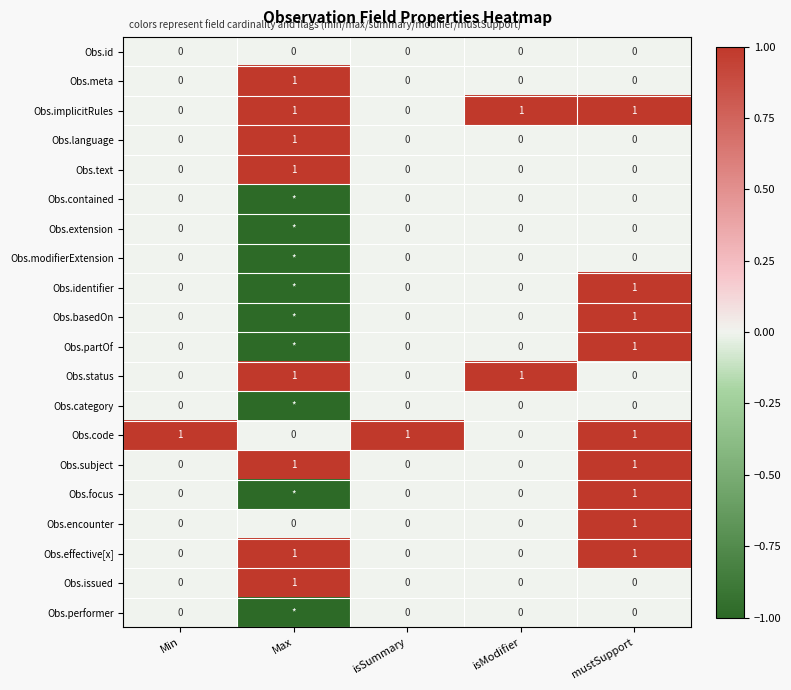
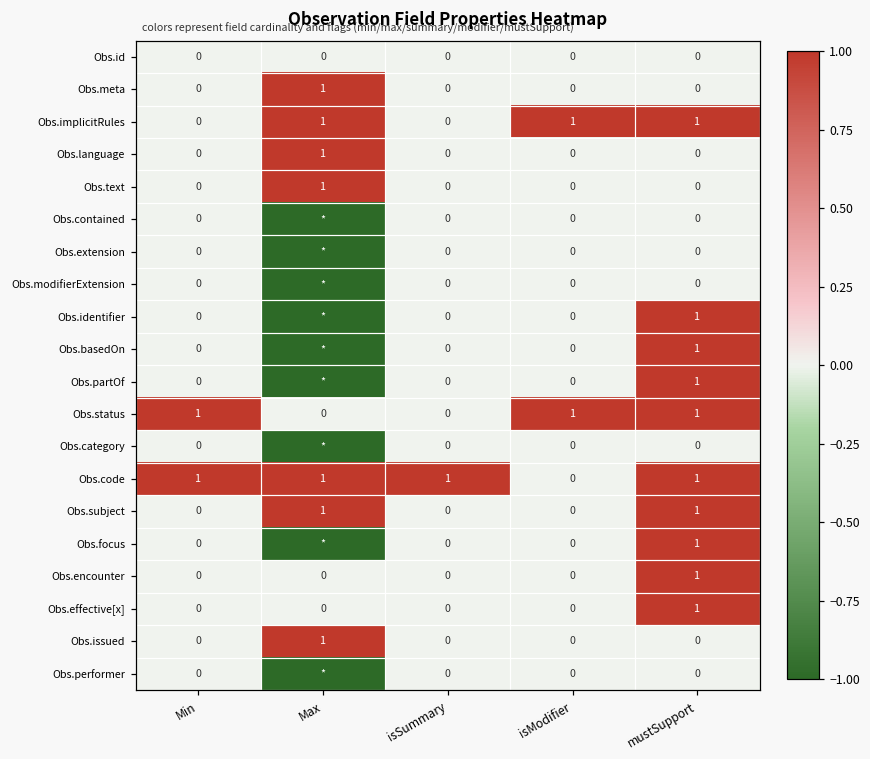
  {
    "Obs.id": {
      "Min": 0,
      "Max": 0,
      "isSummary": 0,
      "isModifier": 0,
      "mustSupport": 0
    },
    "Obs.meta": {
      "Min": 0,
      "Max": 1,
      "isSummary": 0,
      "isModifier": 0,
      "mustSupport": 0
    },
    "Obs.implicitRules": {
      "Min": 0,
      "Max": 1,
      "isSummary": 0,
      "isModifier": 1,
      "mustSupport": 1
    },
    "Obs.language": {
      "Min": 0,
      "Max": 1,
      "isSummary": 0,
      "isModifier": 0,
      "mustSupport": 0
    },
    "Obs.text": {
      "Min": 0,
      "Max": 1,
      "isSummary": 0,
      "isModifier": 0,
      "mustSupport": 0
    },
    "Obs.contained": {
      "Min": 0,
      "isSummary": 0,
      "isModifier": 0,
      "mustSupport": 0
    },
    "Obs.extension": {
      "Min": 0,
      "isSummary": 0,
      "isModifier": 0,
      "mustSupport": 0
    },
    "Obs.modifierExtension": {
      "Min": 0,
      "isSummary": 0,
      "isModifier": 0,
      "mustSupport": 0
    },
    "Obs.identifier": {
      "Min": 0,
      "isSummary": 0,
      "isModifier": 0,
      "mustSupport": 1
    },
    "Obs.basedOn": {
      "Min": 0,
      "isSummary": 0,
      "isModifier": 0,
      "mustSupport": 1
    },
    "Obs.partOf": {
      "Min": 0,
      "isSummary": 0,
      "isModifier": 0,
      "mustSupport": 1
    },
    "Obs.status": {
-     "Min": 0,
-     "Max": 1,
+     "Min": 1,
+     "Max": 0,
      "isSummary": 0,
      "isModifier": 1,
-     "mustSupport": 0
+     "mustSupport": 1
    },
    "Obs.category": {
      "Min": 0,
      "isSummary": 0,
      "isModifier": 0,
      "mustSupport": 0
    },
    "Obs.code": {
      "Min": 1,
-     "Max": 0,
+     "Max": 1,
      "isSummary": 1,
      "isModifier": 0,
      "mustSupport": 1
    },
    "Obs.subject": {
      "Min": 0,
      "Max": 1,
      "isSummary": 0,
      "isModifier": 0,
      "mustSupport": 1
    },
    "Obs.focus": {
      "Min": 0,
      "isSummary": 0,
      "isModifier": 0,
      "mustSupport": 1
    },
    "Obs.encounter": {
      "Min": 0,
      "Max": 0,
      "isSummary": 0,
      "isModifier": 0,
      "mustSupport": 1
    },
    "Obs.effective[x]": {
      "Min": 0,
-     "Max": 1,
+     "Max": 0,
      "isSummary": 0,
      "isModifier": 0,
      "mustSupport": 1
    },
    "Obs.issued": {
      "Min": 0,
      "Max": 1,
      "isSummary": 0,
      "isModifier": 0,
      "mustSupport": 0
    },
    "Obs.performer": {
      "Min": 0,
      "isSummary": 0,
      "isModifier": 0,
      "mustSupport": 0
    }
  }
